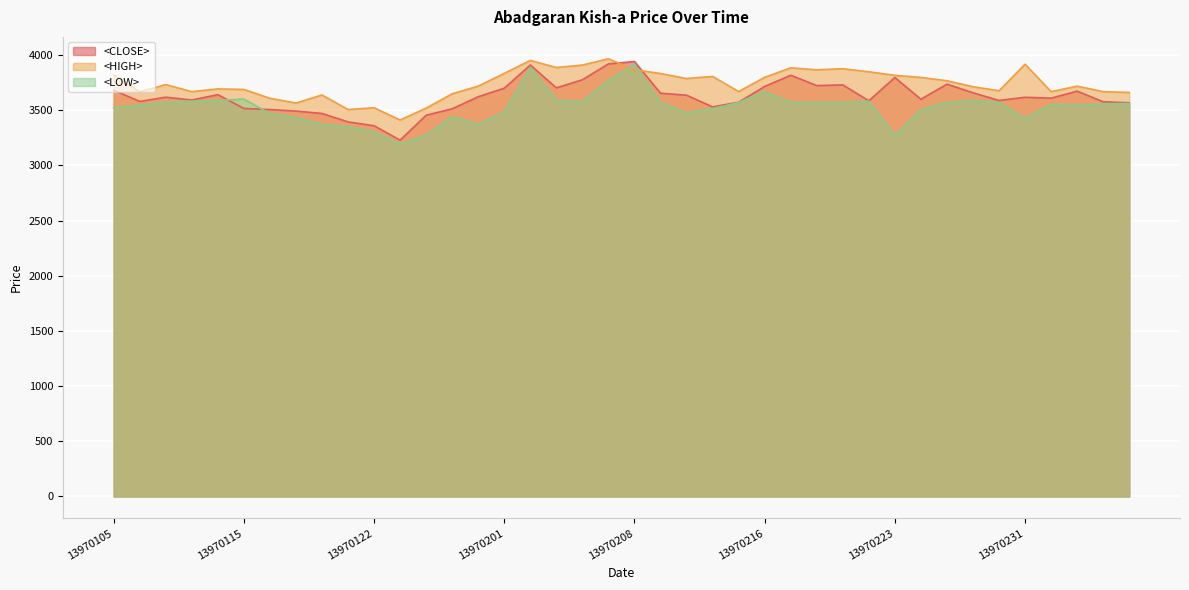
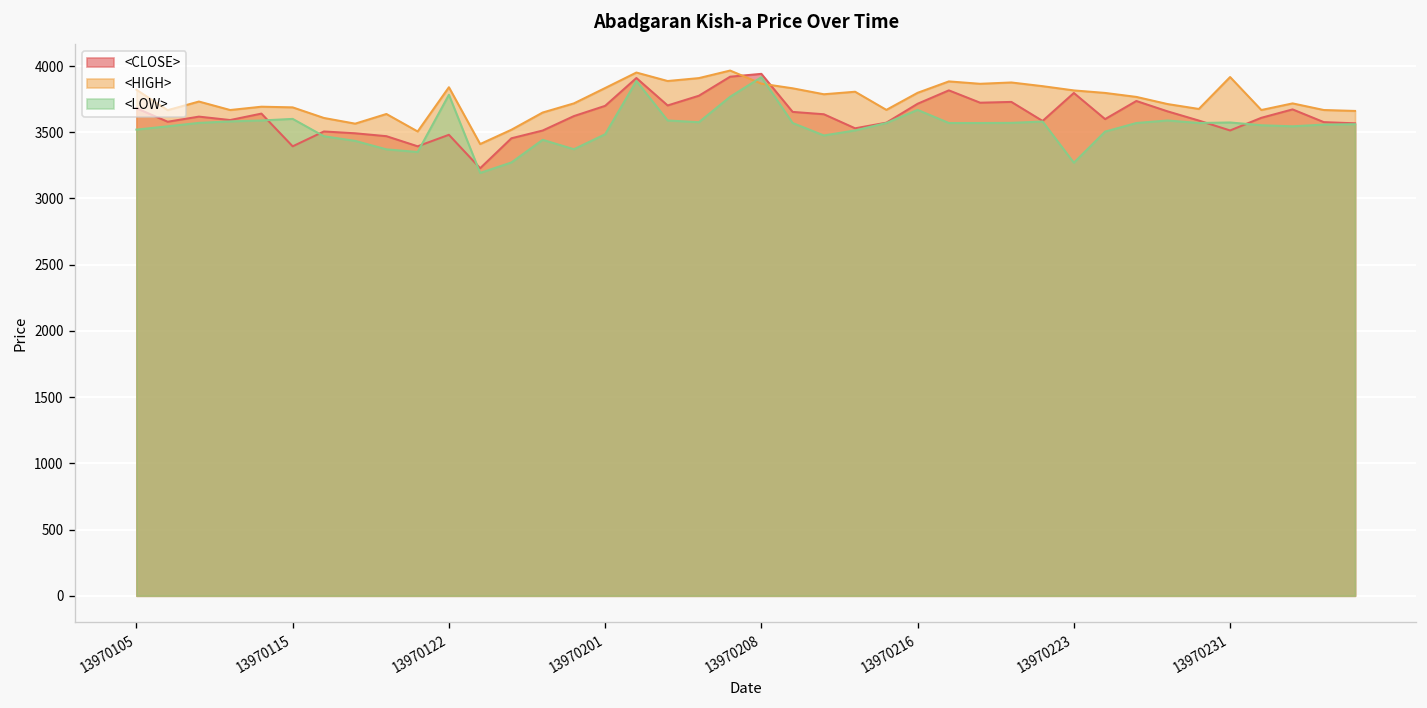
  {
    "<CLOSE>": {
-     "13970115": 3520,
-     "13970122": 3360,
+     "13970115": 3390,
+     "13970122": 3480,
      "13970201": 3700,
      "13970208": 3940,
      "13970216": 3720,
-     "13970231": 3620
+     "13970231": 3510
    },
    "<HIGH>": {
      "13970115": 3690,
-     "13970122": 3520,
+     "13970122": 3840,
      "13970201": 3830,
      "13970208": 3870,
      "13970216": 3800,
      "13970231": 3920
    },
    "<LOW>": {
      "13970105": 3520,
      "13970115": 3600,
-     "13970122": 3300,
+     "13970122": 3780,
      "13970201": 3490,
      "13970208": 3920,
      "13970216": 3670,
      "13970223": 3270,
-     "13970231": 3430
+     "13970231": 3570
    }
  }
